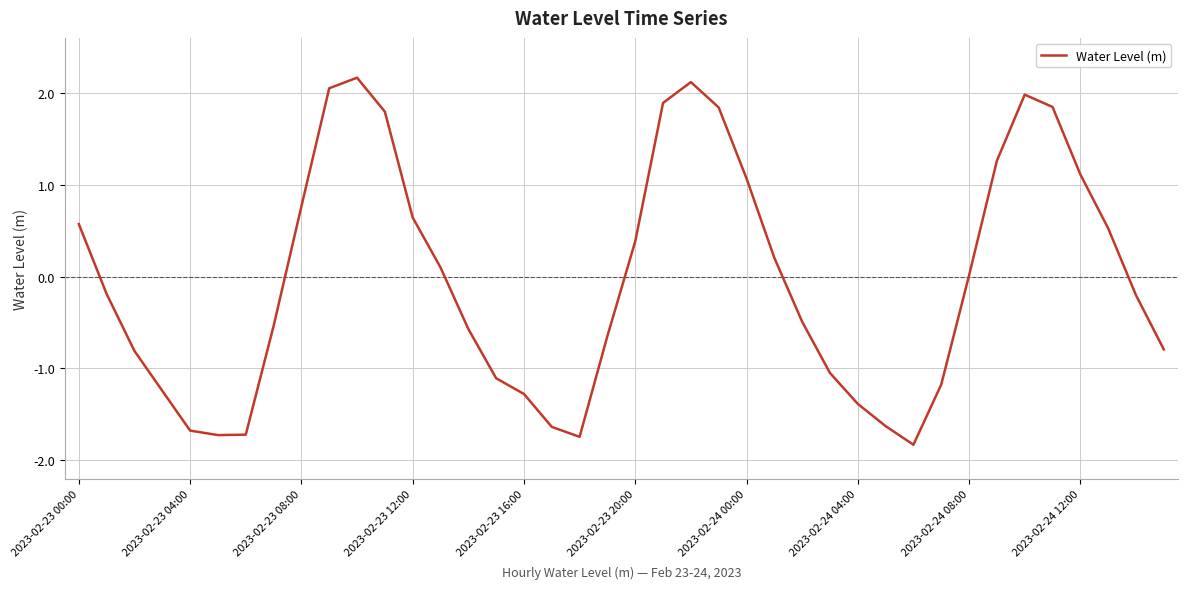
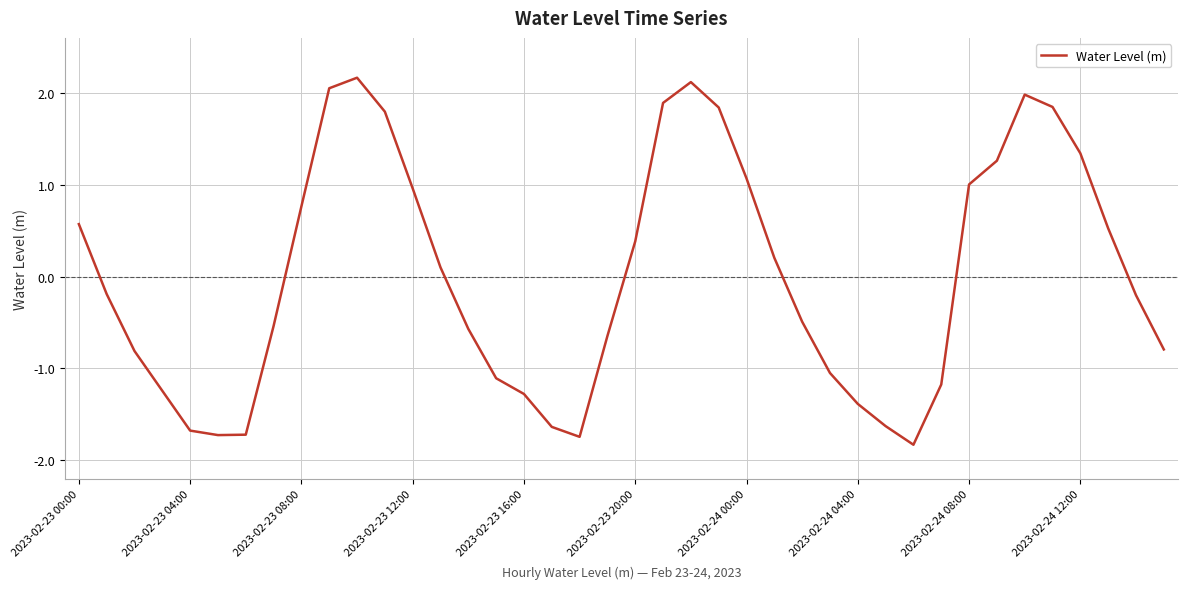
  {
    "2023-02-23 00:00": 0.6,
    "2023-02-23 04:00": -1.7,
    "2023-02-23 08:00": 0.8,
-   "2023-02-23 12:00": 0.6,
+   "2023-02-23 12:00": 1.0,
    "2023-02-23 16:00": -1.3,
    "2023-02-23 20:00": 0.4,
    "2023-02-24 00:00": 1.1,
    "2023-02-24 04:00": -1.4,
-   "2023-02-24 08:00": 0.0,
-   "2023-02-24 12:00": 1.1
+   "2023-02-24 08:00": 1.0,
+   "2023-02-24 12:00": 1.3
  }
